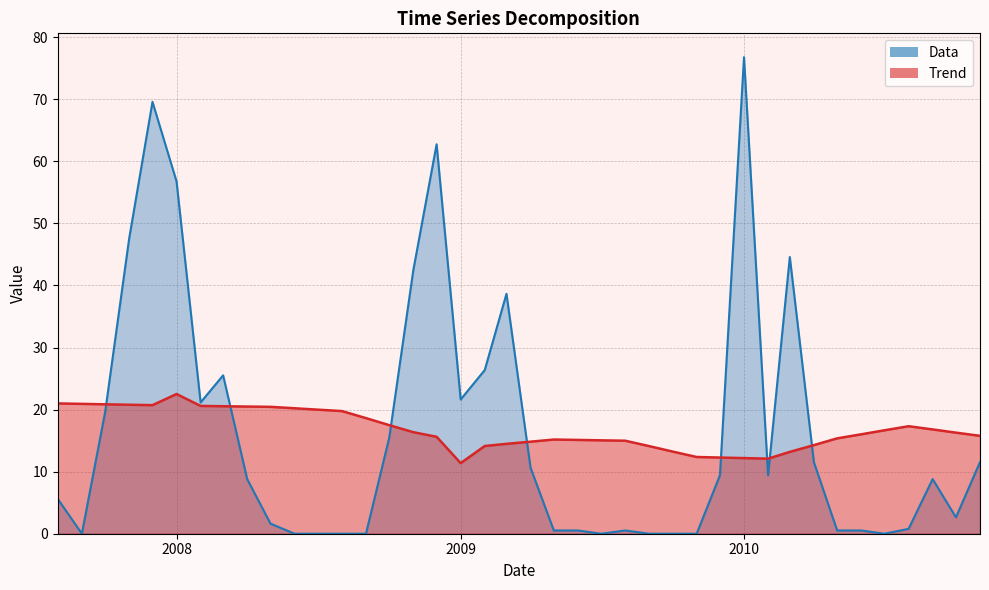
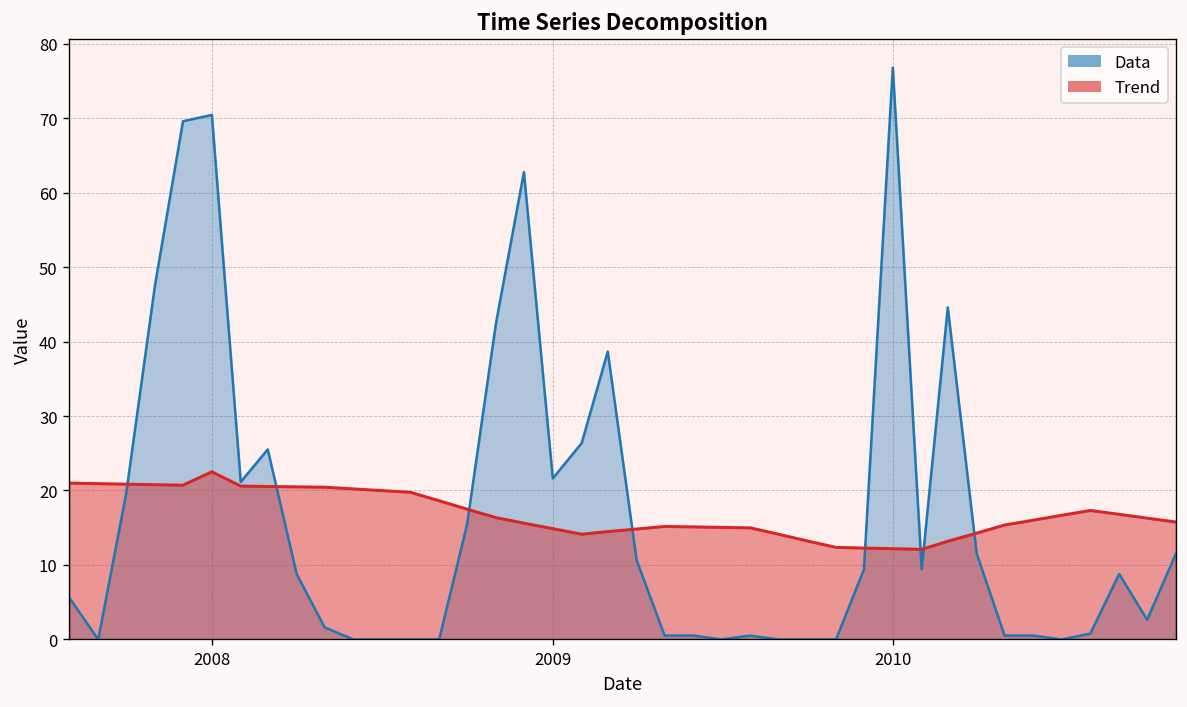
  {
    "Data": {
-     "2008": 57,
+     "2008": 70,
      "2009": 22,
      "2010": 77
    },
    "Trend": {
      "2008": 23,
-     "2009": 11,
+     "2009": 15,
      "2010": 12
    }
  }
